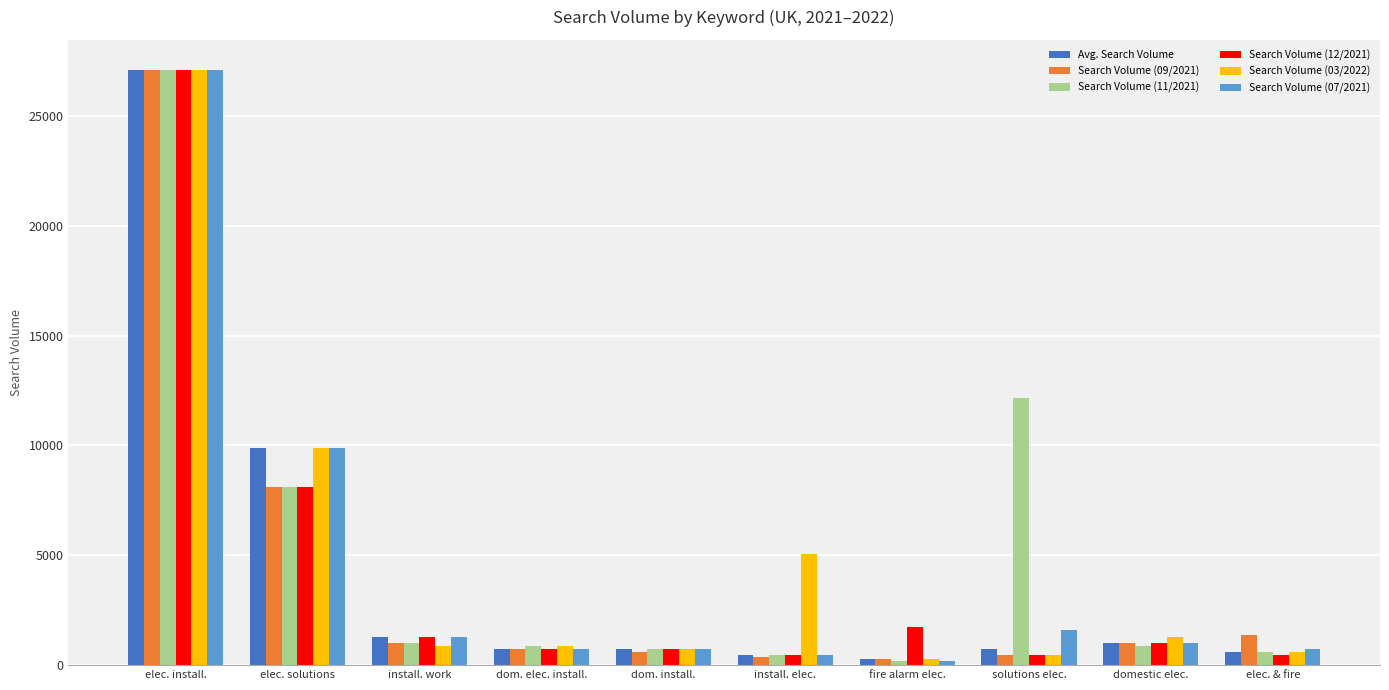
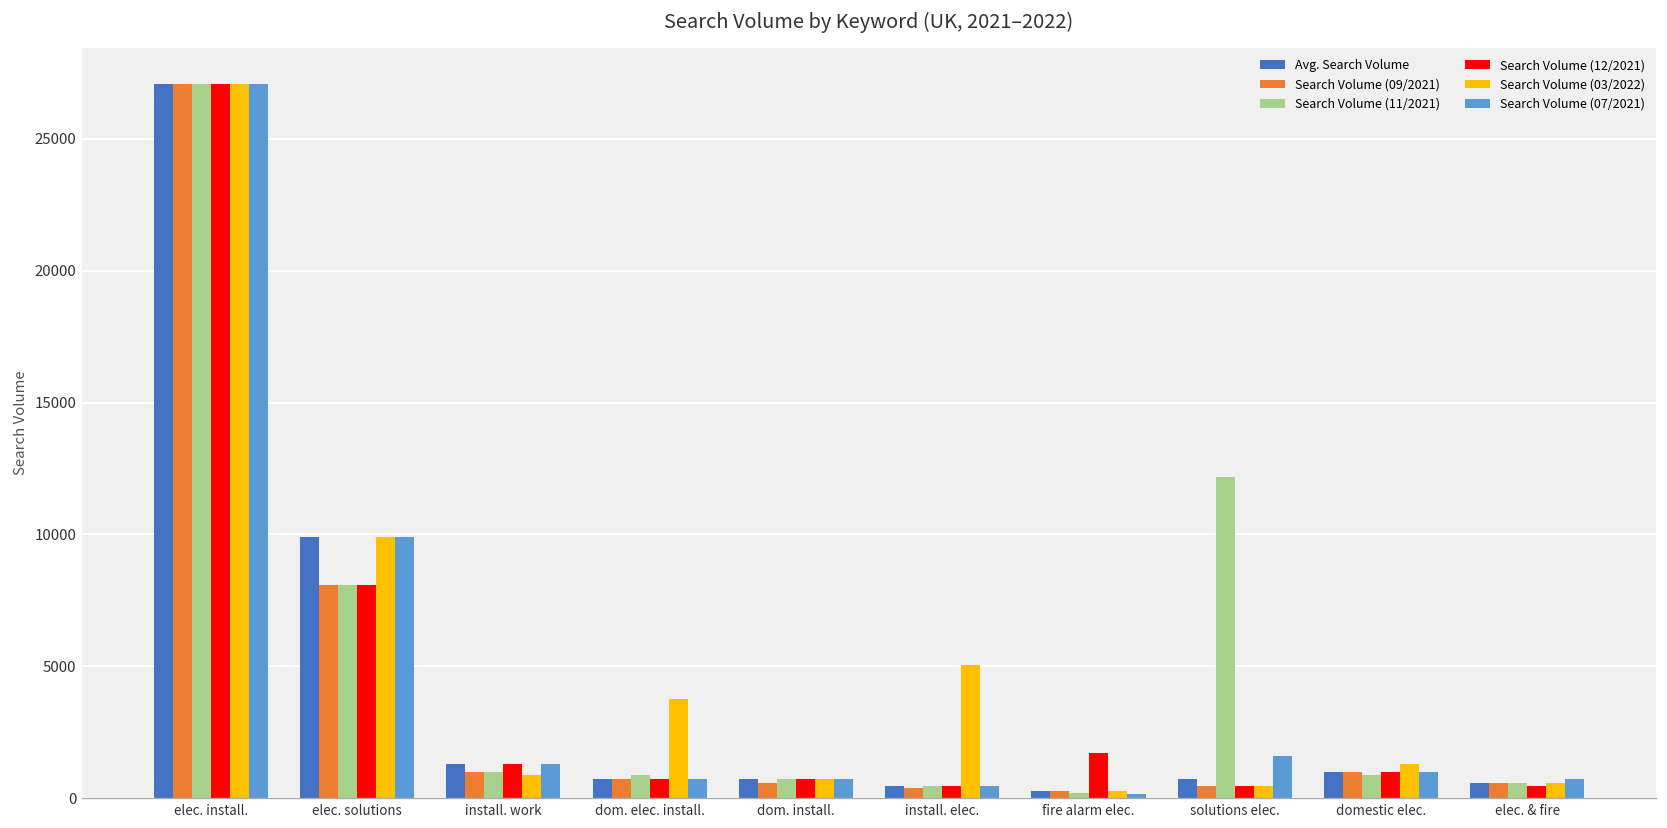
  {
    "Search Volume (09/2021)": {
      "elec. install.": 27100,
      "elec. solutions": 8100,
      "install. work": 1000,
      "dom. elec. install.": 700,
      "dom. install.": 600,
      "install. elec.": 400,
      "fire alarm elec.": 300,
      "solutions elec.": 500,
      "domestic elec.": 1000,
-     "elec. & fire": 1400
+     "elec. & fire": 600
    },
    "Search Volume (11/2021)": {
      "elec. install.": 27100,
      "elec. solutions": 8100,
      "install. work": 1000,
      "dom. elec. install.": 900,
      "dom. install.": 700,
      "install. elec.": 500,
      "fire alarm elec.": 200,
      "solutions elec.": 12200,
      "domestic elec.": 900,
      "elec. & fire": 600
    },
    "Search Volume (12/2021)": {
      "elec. install.": 27100,
      "elec. solutions": 8100,
      "install. work": 1300,
      "dom. elec. install.": 700,
      "dom. install.": 700,
      "install. elec.": 500,
      "fire alarm elec.": 1700,
      "solutions elec.": 500,
      "domestic elec.": 1000,
      "elec. & fire": 500
    },
    "Search Volume (03/2022)": {
      "elec. install.": 27100,
      "elec. solutions": 9900,
      "install. work": 900,
-     "dom. elec. install.": 900,
+     "dom. elec. install.": 3800,
      "dom. install.": 700,
      "install. elec.": 5100,
      "fire alarm elec.": 300,
      "solutions elec.": 500,
      "domestic elec.": 1300,
      "elec. & fire": 600
    }
  }
